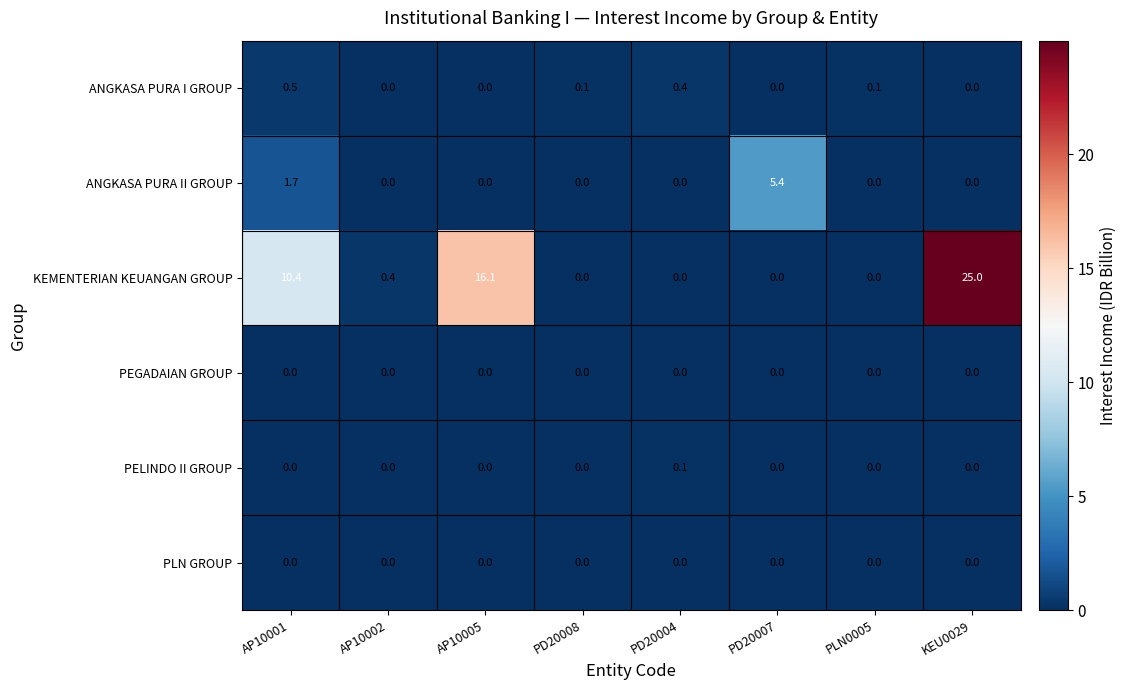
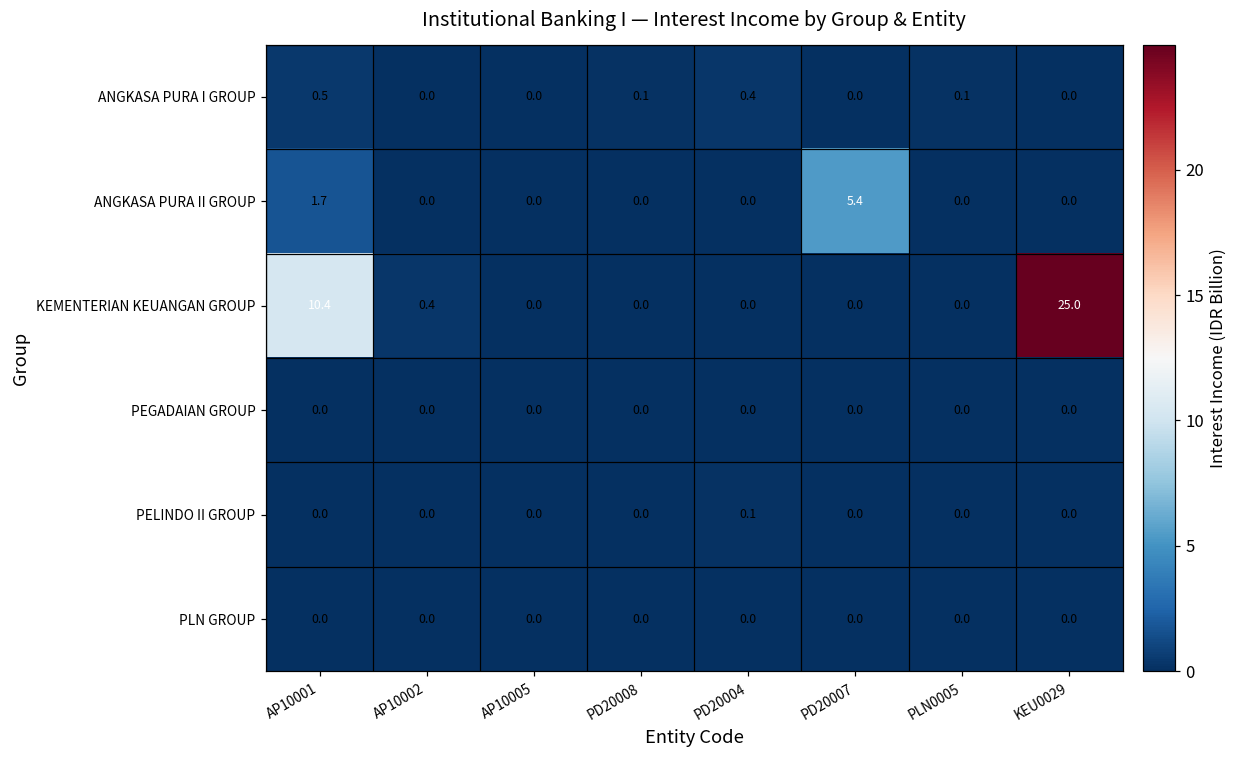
  {
    "ANGKASA PURA I GROUP": {
      "AP10001": 0.5,
      "AP10002": 0.0,
      "AP10005": 0.0,
      "PD20008": 0.1,
      "PD20004": 0.4,
      "PD20007": 0.0,
      "PLN0005": 0.1,
      "KEU0029": 0.0
    },
    "ANGKASA PURA II GROUP": {
      "AP10001": 1.7,
      "AP10002": 0.0,
      "AP10005": 0.0,
      "PD20008": 0.0,
      "PD20004": 0.0,
      "PD20007": 5.4,
      "PLN0005": 0.0,
      "KEU0029": 0.0
    },
    "KEMENTERIAN KEUANGAN GROUP": {
      "AP10002": 0.4,
-     "AP10005": 16.1,
+     "AP10005": 0.0,
      "PD20008": 0.0,
      "PD20004": 0.0,
      "PD20007": 0.0,
      "PLN0005": 0.0,
      "KEU0029": 25.0
    },
    "PEGADAIAN GROUP": {
      "AP10001": 0.0,
      "AP10002": 0.0,
      "AP10005": 0.0,
      "PD20008": 0.0,
      "PD20004": 0.0,
      "PD20007": 0.0,
      "PLN0005": 0.0,
      "KEU0029": 0.0
    },
    "PELINDO II GROUP": {
      "AP10001": 0.0,
      "AP10002": 0.0,
      "AP10005": 0.0,
      "PD20008": 0.0,
      "PD20004": 0.1,
      "PD20007": 0.0,
      "PLN0005": 0.0,
      "KEU0029": 0.0
    },
    "PLN GROUP": {
      "AP10001": 0.0,
      "AP10002": 0.0,
      "AP10005": 0.0,
      "PD20008": 0.0,
      "PD20004": 0.0,
      "PD20007": 0.0,
      "PLN0005": 0.0,
      "KEU0029": 0.0
    }
  }
